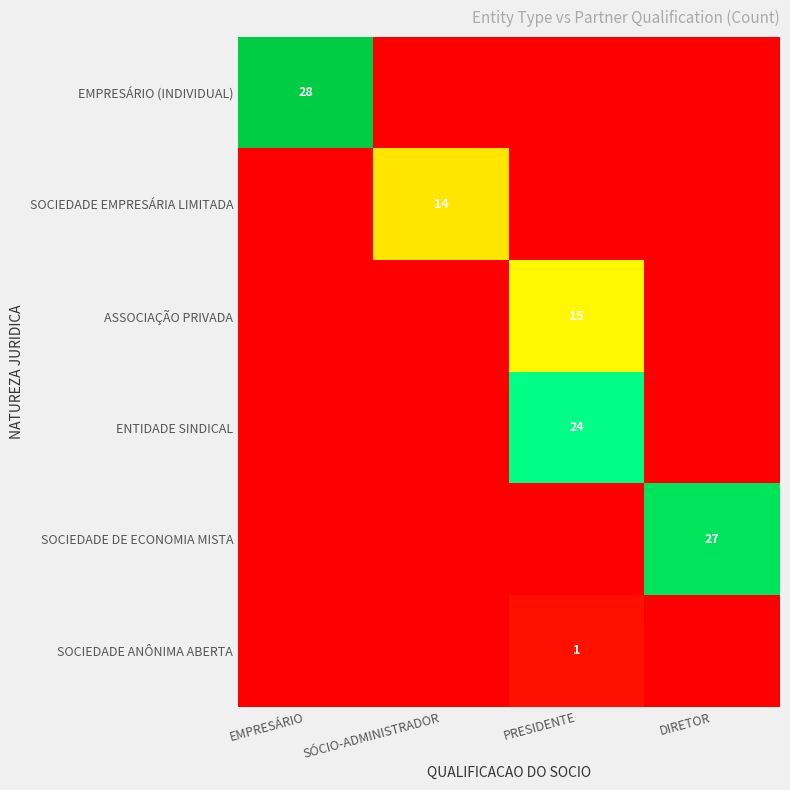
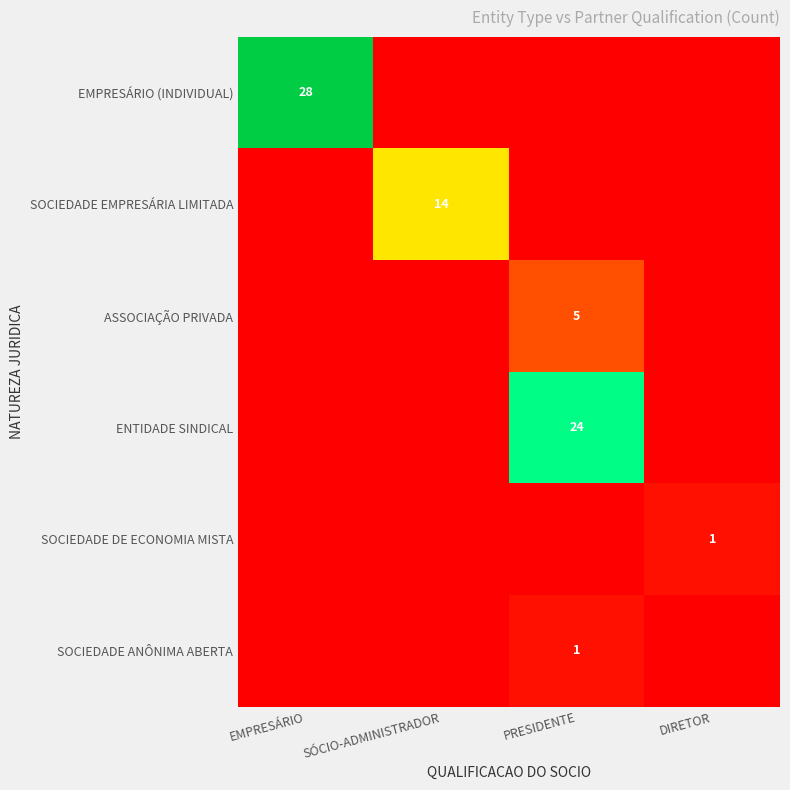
  {
    "EMPRESÁRIO (INDIVIDUAL)": {
      "EMPRESÁRIO": 28
    },
    "SOCIEDADE EMPRESÁRIA LIMITADA": {
      "SÓCIO-ADMINISTRADOR": 14
    },
    "ASSOCIAÇÃO PRIVADA": {
-     "PRESIDENTE": 15
+     "PRESIDENTE": 5
    },
    "ENTIDADE SINDICAL": {
      "PRESIDENTE": 24
    },
    "SOCIEDADE DE ECONOMIA MISTA": {
-     "DIRETOR": 27
+     "DIRETOR": 1
    },
    "SOCIEDADE ANÔNIMA ABERTA": {
      "PRESIDENTE": 1
    }
  }
